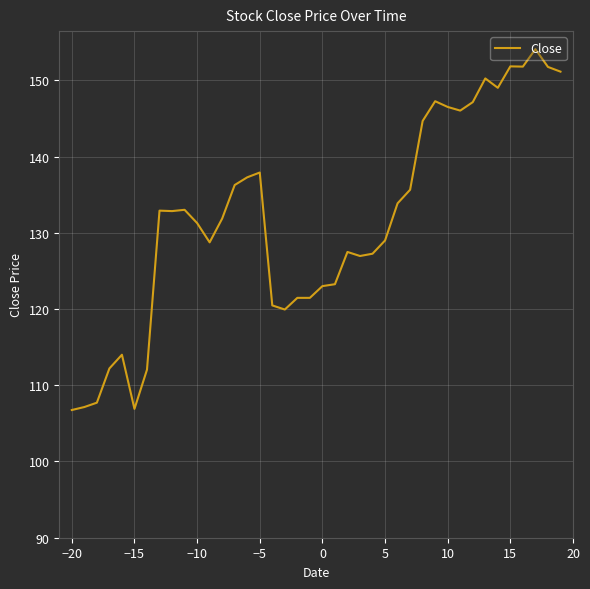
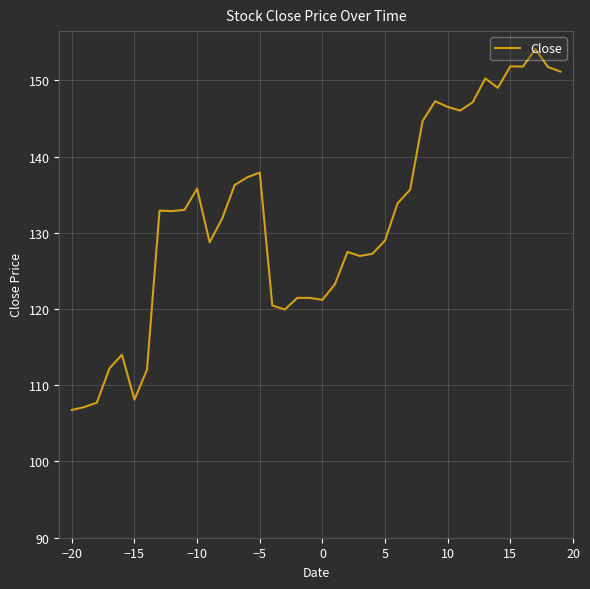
  {
    "−20": 107,
-   "−15": 107,
-   "−10": 131,
+   "−15": 108,
+   "−10": 136,
    "−5": 138,
-   "0": 123,
+   "0": 121,
    "5": 129,
    "10": 147,
    "15": 152
  }
